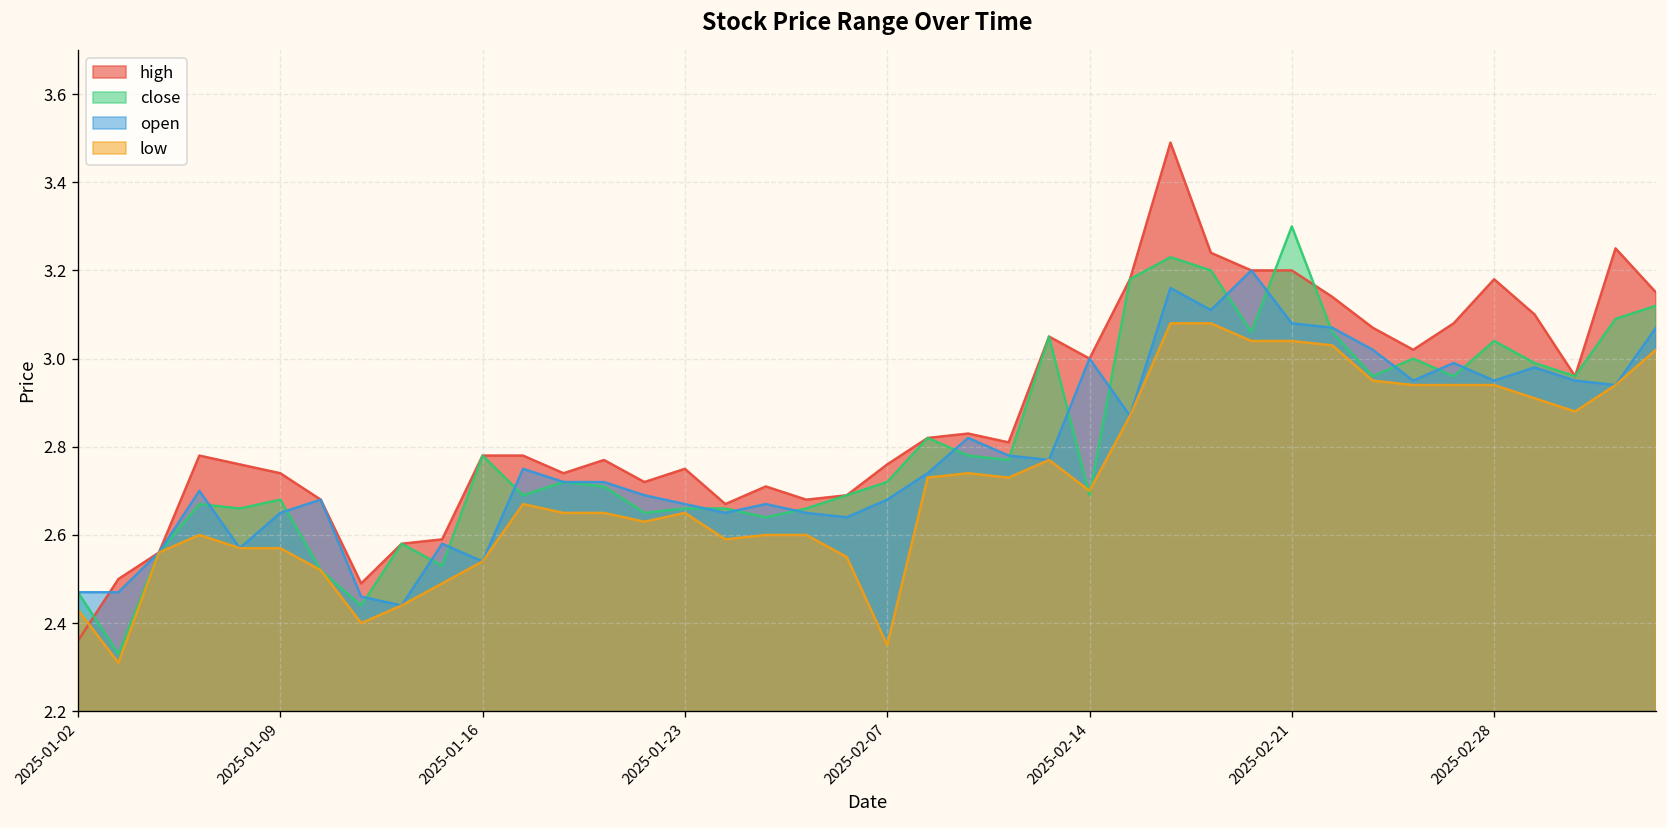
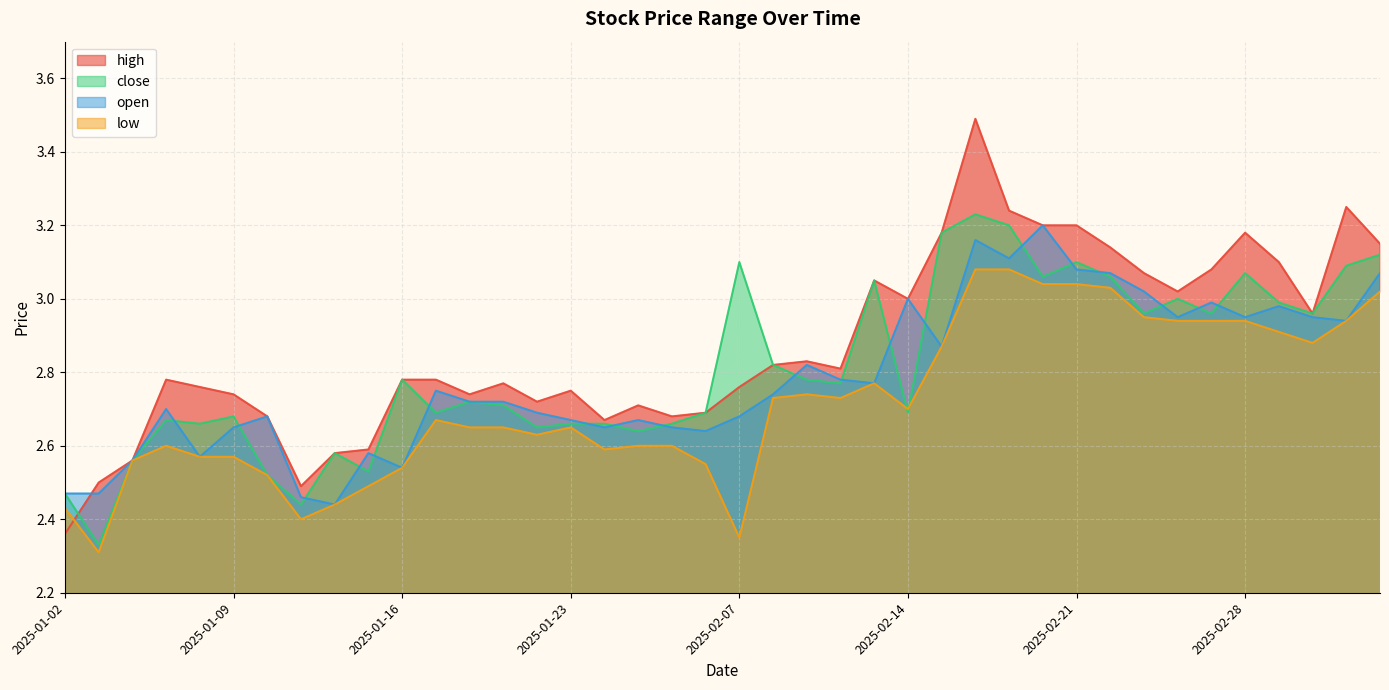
  {
    "close": {
      "2025-01-09": 2.68,
      "2025-01-23": 2.66,
-     "2025-02-07": 2.72,
+     "2025-02-07": 3.10,
      "2025-02-14": 2.69,
-     "2025-02-21": 3.3,
-     "2025-02-28": 3.04
+     "2025-02-21": 3.1,
+     "2025-02-28": 3.07
    },
    "open": {
      "2025-01-09": 2.65,
      "2025-01-23": 2.67,
      "2025-02-07": 2.68,
      "2025-02-21": 3.08,
      "2025-02-28": 2.95
    },
    "low": {
      "2025-01-09": 2.57,
      "2025-01-23": 2.65,
      "2025-02-07": 2.35,
      "2025-02-14": 2.70,
      "2025-02-21": 3.04,
      "2025-02-28": 2.94
    }
  }
